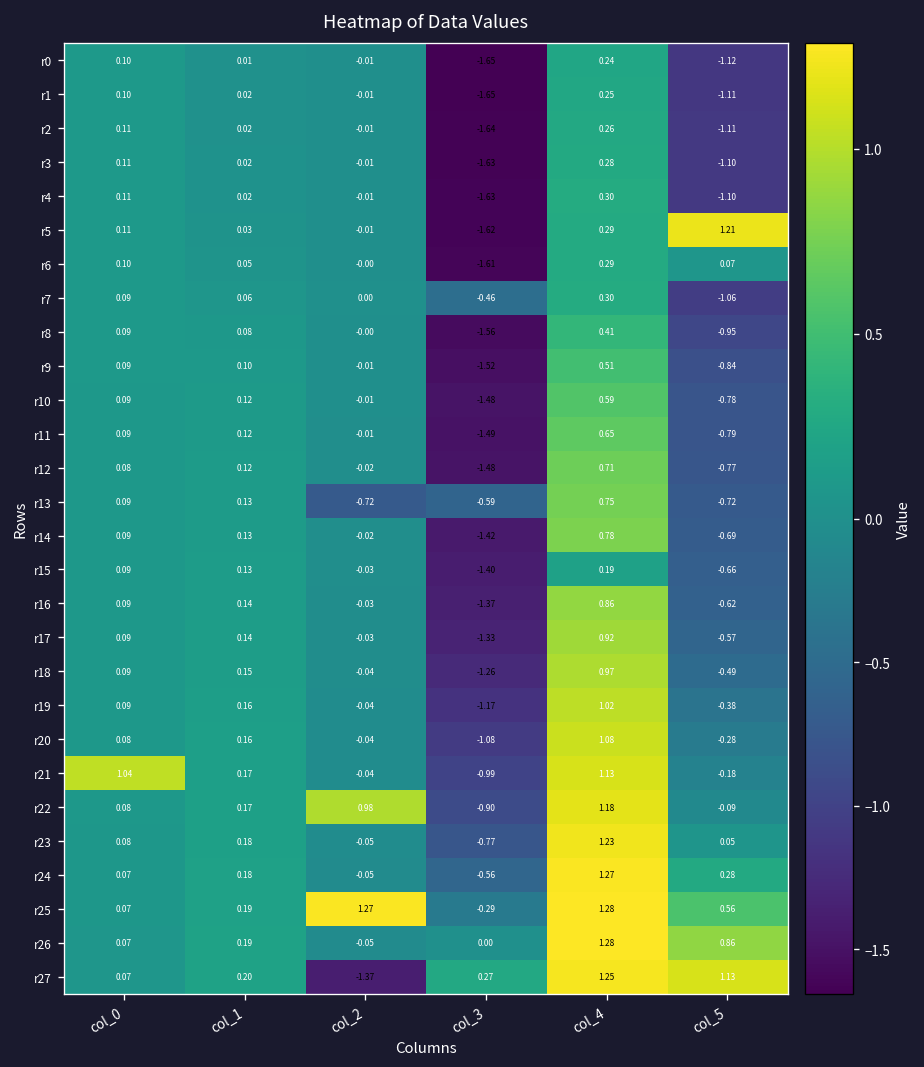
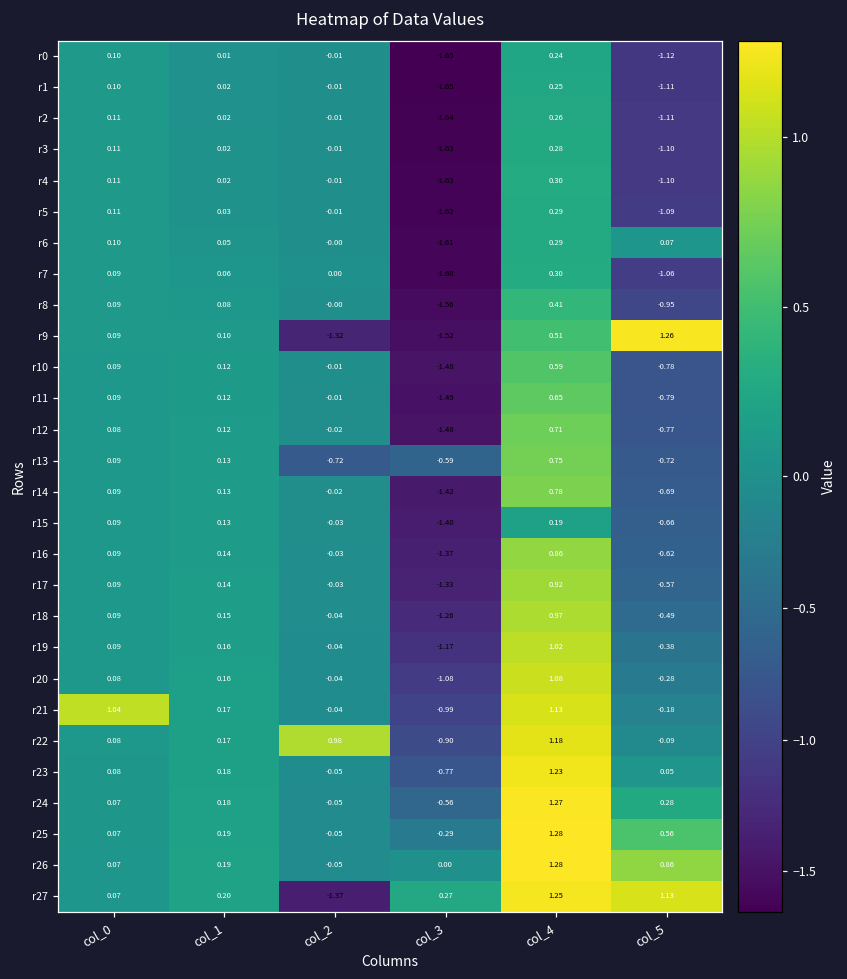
  {
    "r0": {
      "col_0": 0.10,
      "col_1": 0.01,
      "col_2": -0.01,
      "col_3": -1.65,
      "col_4": 0.24,
      "col_5": -1.12
    },
    "r1": {
      "col_0": 0.10,
      "col_1": 0.02,
      "col_2": -0.01,
      "col_3": -1.65,
      "col_4": 0.25,
      "col_5": -1.11
    },
    "r2": {
      "col_0": 0.11,
      "col_1": 0.02,
      "col_2": -0.01,
      "col_3": -1.64,
      "col_4": 0.26,
      "col_5": -1.11
    },
    "r3": {
      "col_0": 0.11,
      "col_1": 0.02,
      "col_2": -0.01,
      "col_3": -1.63,
      "col_4": 0.28,
      "col_5": -1.10
    },
    "r4": {
      "col_0": 0.11,
      "col_1": 0.02,
      "col_2": -0.01,
      "col_3": -1.63,
      "col_4": 0.30,
      "col_5": -1.10
    },
    "r5": {
      "col_0": 0.11,
      "col_1": 0.03,
      "col_2": -0.01,
      "col_3": -1.62,
      "col_4": 0.29,
-     "col_5": 1.21
+     "col_5": -1.09
    },
    "r6": {
      "col_0": 0.10,
      "col_1": 0.05,
      "col_2": -0.00,
      "col_3": -1.61,
      "col_4": 0.29,
      "col_5": 0.07
    },
    "r7": {
      "col_0": 0.09,
      "col_1": 0.06,
      "col_2": 0.00,
-     "col_3": -0.46,
+     "col_3": -1.60,
      "col_4": 0.30,
      "col_5": -1.06
    },
    "r8": {
      "col_0": 0.09,
      "col_1": 0.08,
      "col_2": -0.00,
      "col_3": -1.56,
      "col_4": 0.41,
      "col_5": -0.95
    },
    "r9": {
      "col_0": 0.09,
      "col_1": 0.10,
-     "col_2": -0.01,
+     "col_2": -1.32,
      "col_3": -1.52,
      "col_4": 0.51,
-     "col_5": -0.84
+     "col_5": 1.26
    },
    "r10": {
      "col_0": 0.09,
      "col_1": 0.12,
      "col_2": -0.01,
      "col_3": -1.48,
      "col_4": 0.59,
      "col_5": -0.78
    },
    "r11": {
      "col_0": 0.09,
      "col_1": 0.12,
      "col_2": -0.01,
      "col_3": -1.49,
      "col_4": 0.65,
      "col_5": -0.79
    },
    "r12": {
      "col_0": 0.08,
      "col_1": 0.12,
      "col_2": -0.02,
      "col_3": -1.48,
      "col_4": 0.71,
      "col_5": -0.77
    },
    "r13": {
      "col_0": 0.09,
      "col_1": 0.13,
      "col_2": -0.72,
      "col_3": -0.59,
      "col_4": 0.75,
      "col_5": -0.72
    },
    "r14": {
      "col_0": 0.09,
      "col_1": 0.13,
      "col_2": -0.02,
      "col_3": -1.42,
      "col_4": 0.78,
      "col_5": -0.69
    },
    "r15": {
      "col_0": 0.09,
      "col_1": 0.13,
      "col_2": -0.03,
      "col_3": -1.40,
      "col_4": 0.19,
      "col_5": -0.66
    },
    "r16": {
      "col_0": 0.09,
      "col_1": 0.14,
      "col_2": -0.03,
      "col_3": -1.37,
      "col_4": 0.86,
      "col_5": -0.62
    },
    "r17": {
      "col_0": 0.09,
      "col_1": 0.14,
      "col_2": -0.03,
      "col_3": -1.33,
      "col_4": 0.92,
      "col_5": -0.57
    },
    "r18": {
      "col_0": 0.09,
      "col_1": 0.15,
      "col_2": -0.04,
      "col_3": -1.26,
      "col_4": 0.97,
      "col_5": -0.49
    },
    "r19": {
      "col_0": 0.09,
      "col_1": 0.16,
      "col_2": -0.04,
      "col_3": -1.17,
      "col_4": 1.02,
      "col_5": -0.38
    },
    "r20": {
      "col_0": 0.08,
      "col_1": 0.16,
      "col_2": -0.04,
      "col_3": -1.08,
      "col_4": 1.08,
      "col_5": -0.28
    },
    "r21": {
      "col_0": 1.04,
      "col_1": 0.17,
      "col_2": -0.04,
      "col_3": -0.99,
      "col_4": 1.13,
      "col_5": -0.18
    },
    "r22": {
      "col_0": 0.08,
      "col_1": 0.17,
      "col_2": 0.98,
      "col_3": -0.90,
      "col_4": 1.18,
      "col_5": -0.09
    },
    "r23": {
      "col_0": 0.08,
      "col_1": 0.18,
      "col_2": -0.05,
      "col_3": -0.77,
      "col_4": 1.23,
      "col_5": 0.05
    },
    "r24": {
      "col_0": 0.07,
      "col_1": 0.18,
      "col_2": -0.05,
      "col_3": -0.56,
      "col_4": 1.27,
      "col_5": 0.28
    },
    "r25": {
      "col_0": 0.07,
      "col_1": 0.19,
-     "col_2": 1.27,
+     "col_2": -0.05,
      "col_3": -0.29,
      "col_4": 1.28,
      "col_5": 0.56
    },
    "r26": {
      "col_0": 0.07,
      "col_1": 0.19,
      "col_2": -0.05,
      "col_3": 0.00,
      "col_4": 1.28,
      "col_5": 0.86
    },
    "r27": {
      "col_0": 0.07,
      "col_1": 0.20,
      "col_2": -1.37,
      "col_3": 0.27,
      "col_4": 1.25,
      "col_5": 1.13
    }
  }
